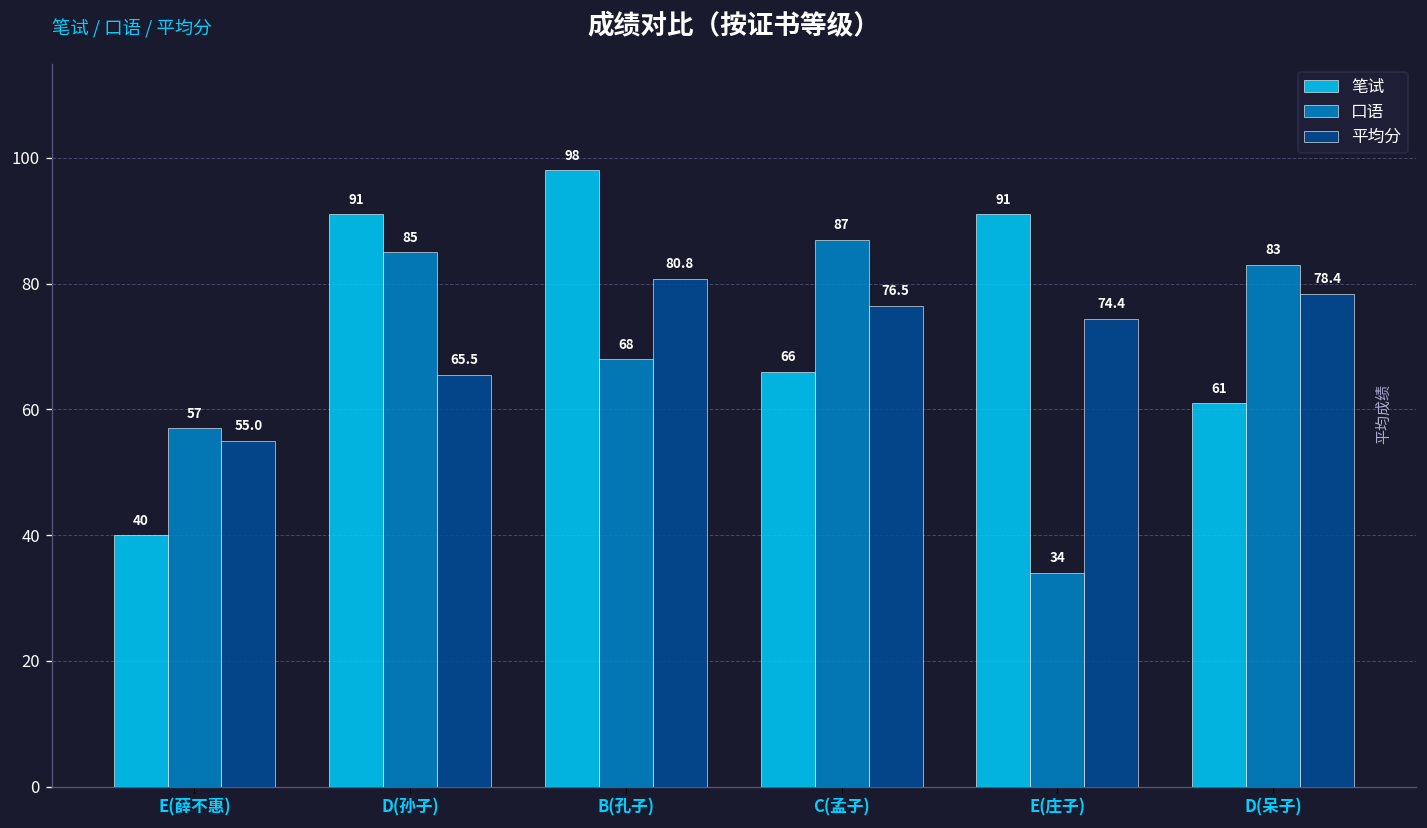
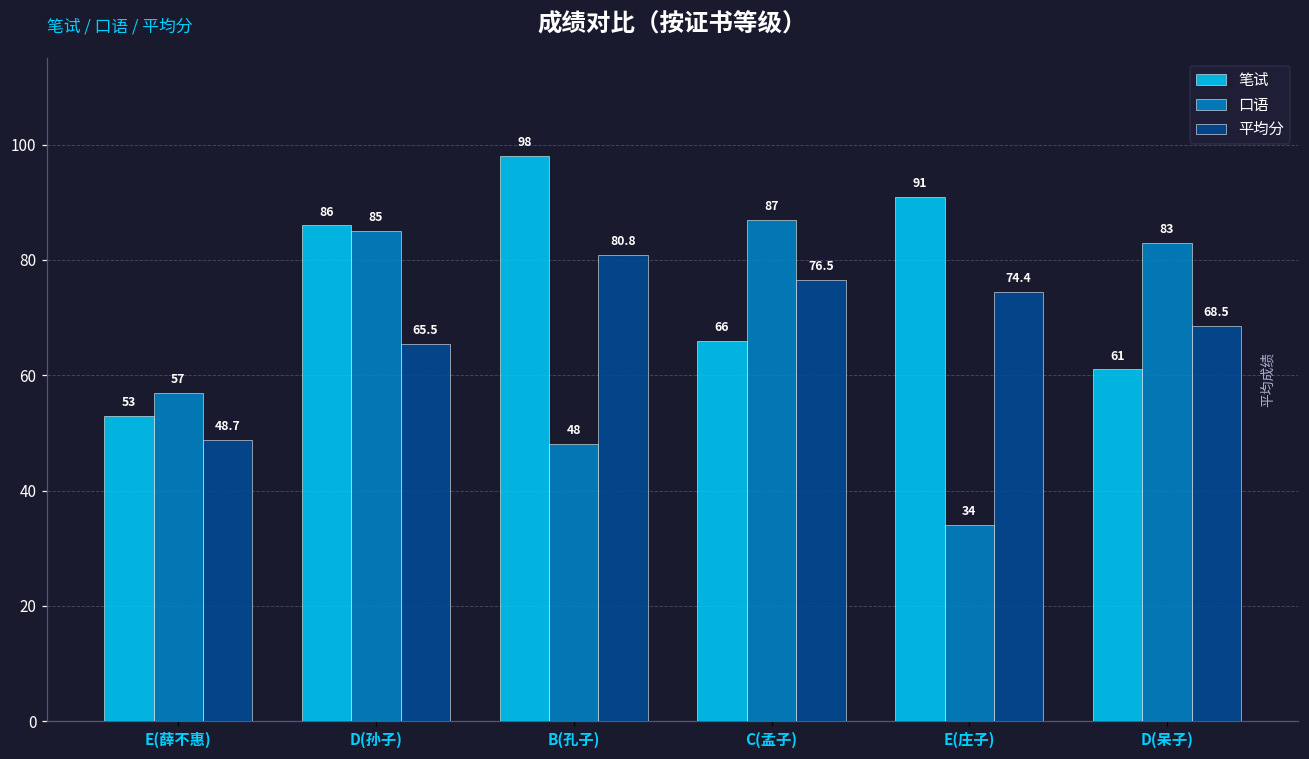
  {
    "笔试": {
-     "E(薛不惠)": 40,
-     "D(孙子)": 91,
+     "E(薛不惠)": 53,
+     "D(孙子)": 86,
      "B(孔子)": 98,
      "C(孟子)": 66,
      "E(庄子)": 91,
      "D(呆子)": 61
    },
    "口语": {
      "E(薛不惠)": 57,
      "D(孙子)": 85,
-     "B(孔子)": 68,
+     "B(孔子)": 48,
      "C(孟子)": 87,
      "E(庄子)": 34,
      "D(呆子)": 83
    },
    "平均分": {
-     "E(薛不惠)": 55.0,
+     "E(薛不惠)": 48.7,
      "D(孙子)": 65.5,
      "B(孔子)": 80.8,
      "C(孟子)": 76.5,
      "E(庄子)": 74.4,
-     "D(呆子)": 78.4
+     "D(呆子)": 68.5
    }
  }
